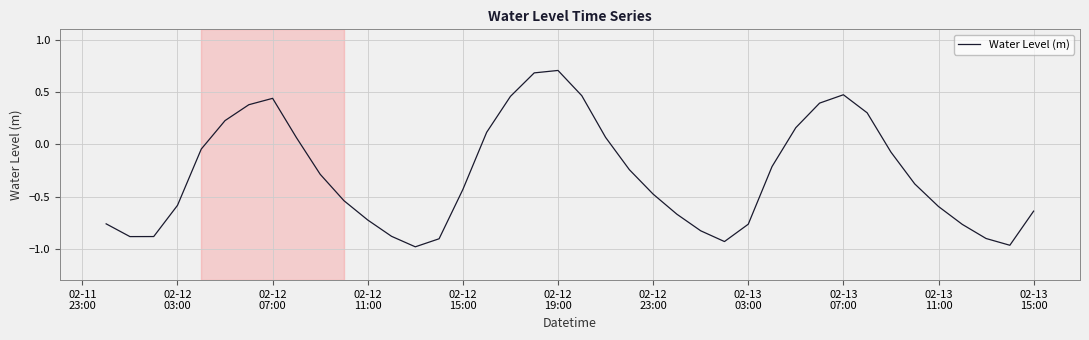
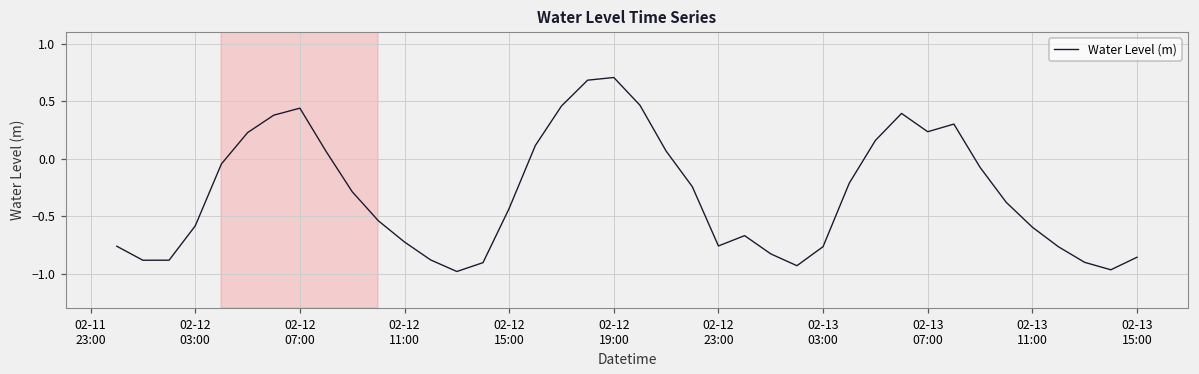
  {
    "02-12 03:00": -0.58,
    "02-12 07:00": 0.44,
    "02-12 11:00": -0.72,
    "02-12 15:00": -0.43,
    "02-12 19:00": 0.71,
-   "02-12 23:00": -0.48,
+   "02-12 23:00": -0.76,
    "02-13 03:00": -0.77,
-   "02-13 07:00": 0.47,
+   "02-13 07:00": 0.23,
    "02-13 11:00": -0.60,
-   "02-13 15:00": -0.64
+   "02-13 15:00": -0.86
  }
